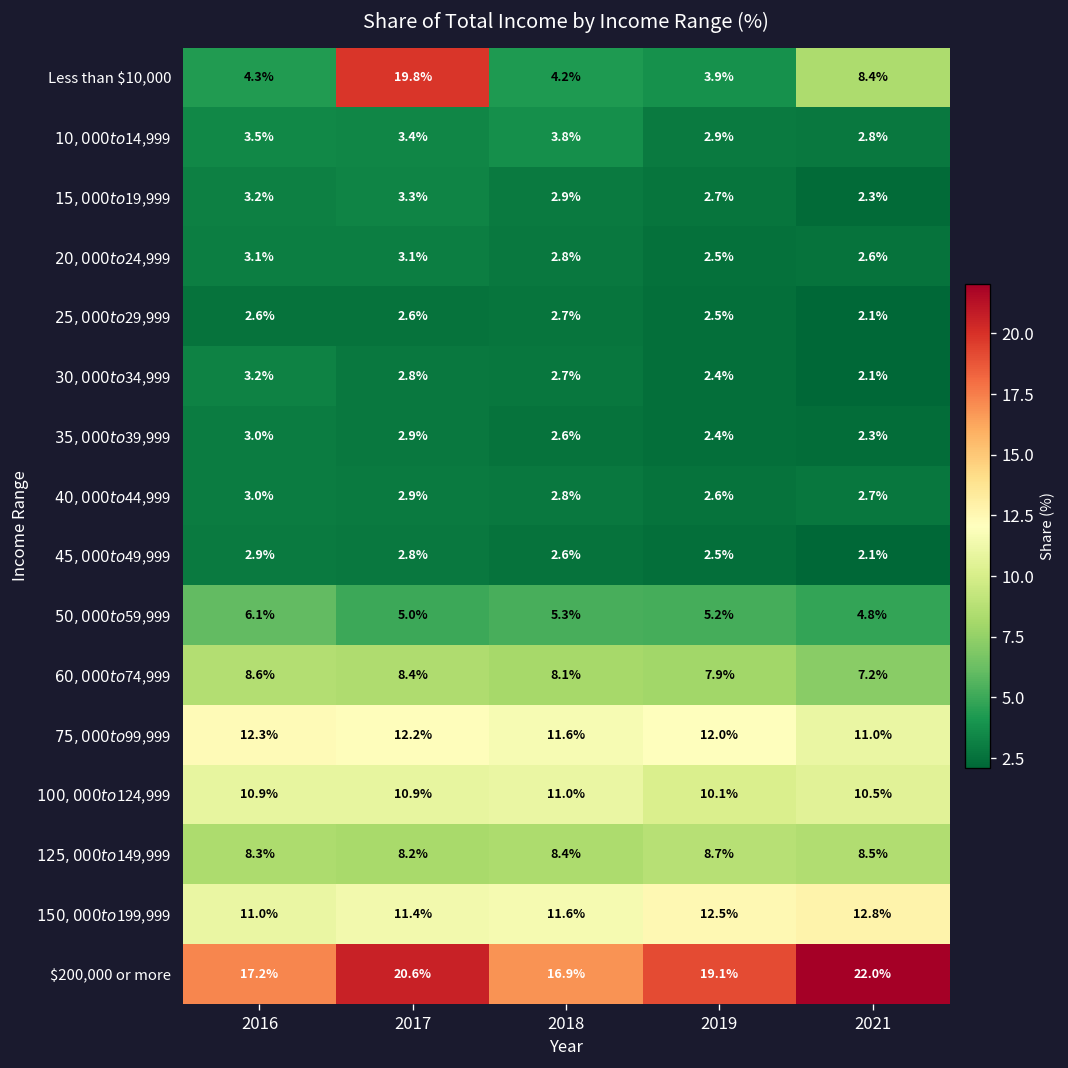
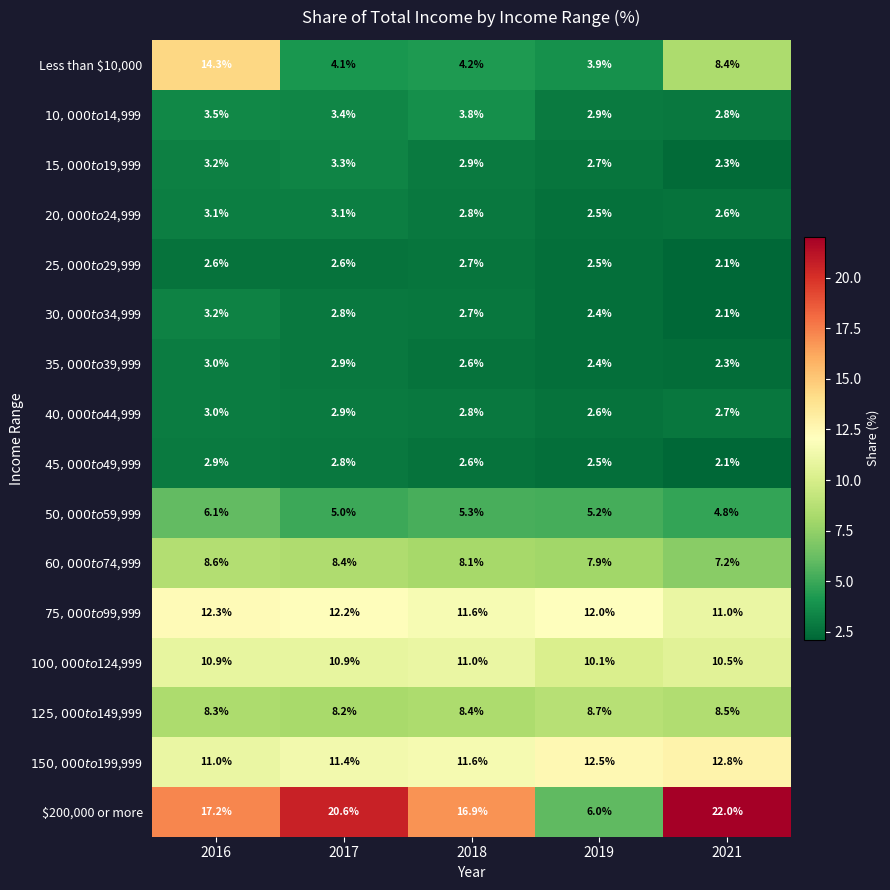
  {
    "Less than $10,000": {
-     "2016": "4.3%",
-     "2017": "19.8%",
+     "2016": "14.3%",
+     "2017": "4.1%",
      "2018": "4.2%",
      "2019": "3.9%",
      "2021": "8.4%"
    },
    "$200,000 or more": {
      "2016": "17.2%",
      "2017": "20.6%",
      "2018": "16.9%",
-     "2019": "19.1%",
+     "2019": "6.0%",
      "2021": "22.0%"
    }
  }
